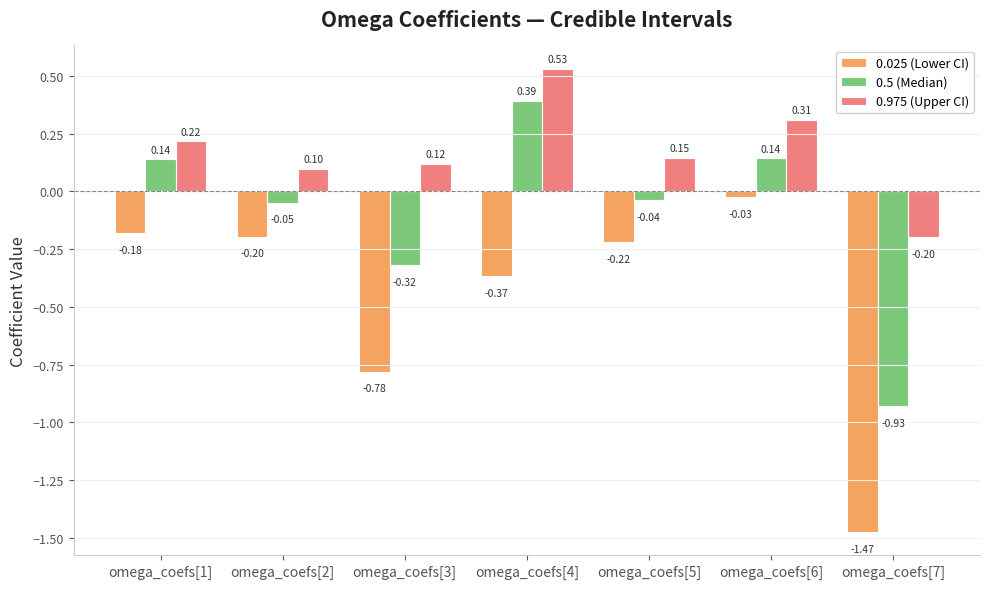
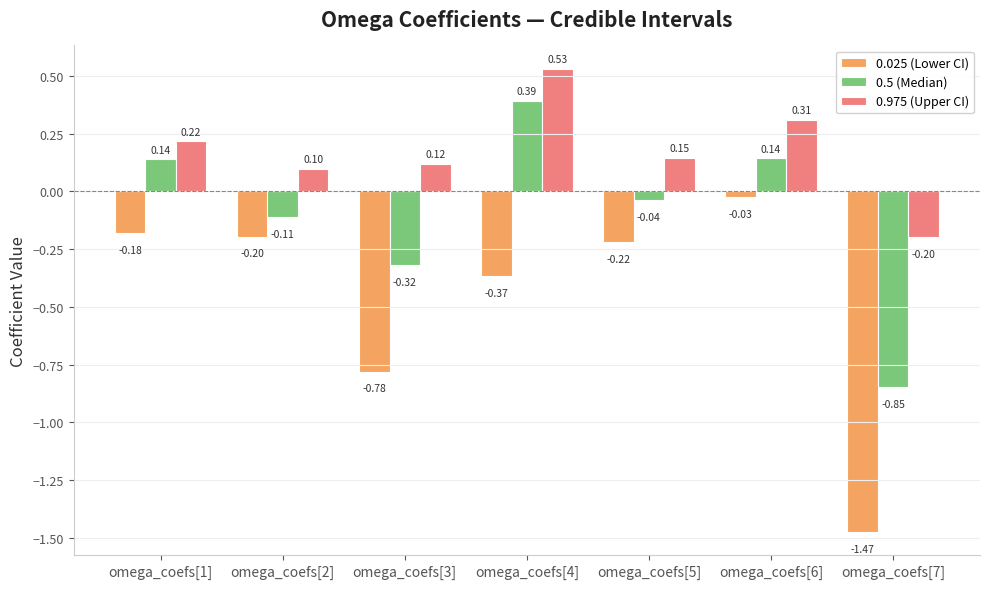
  {
    "0.5 (Median)": {
      "omega_coefs[1]": 0.14,
-     "omega_coefs[2]": -0.05,
+     "omega_coefs[2]": -0.11,
      "omega_coefs[3]": -0.32,
      "omega_coefs[4]": 0.39,
      "omega_coefs[5]": -0.04,
      "omega_coefs[6]": 0.14,
-     "omega_coefs[7]": -0.93
+     "omega_coefs[7]": -0.85
    }
  }
